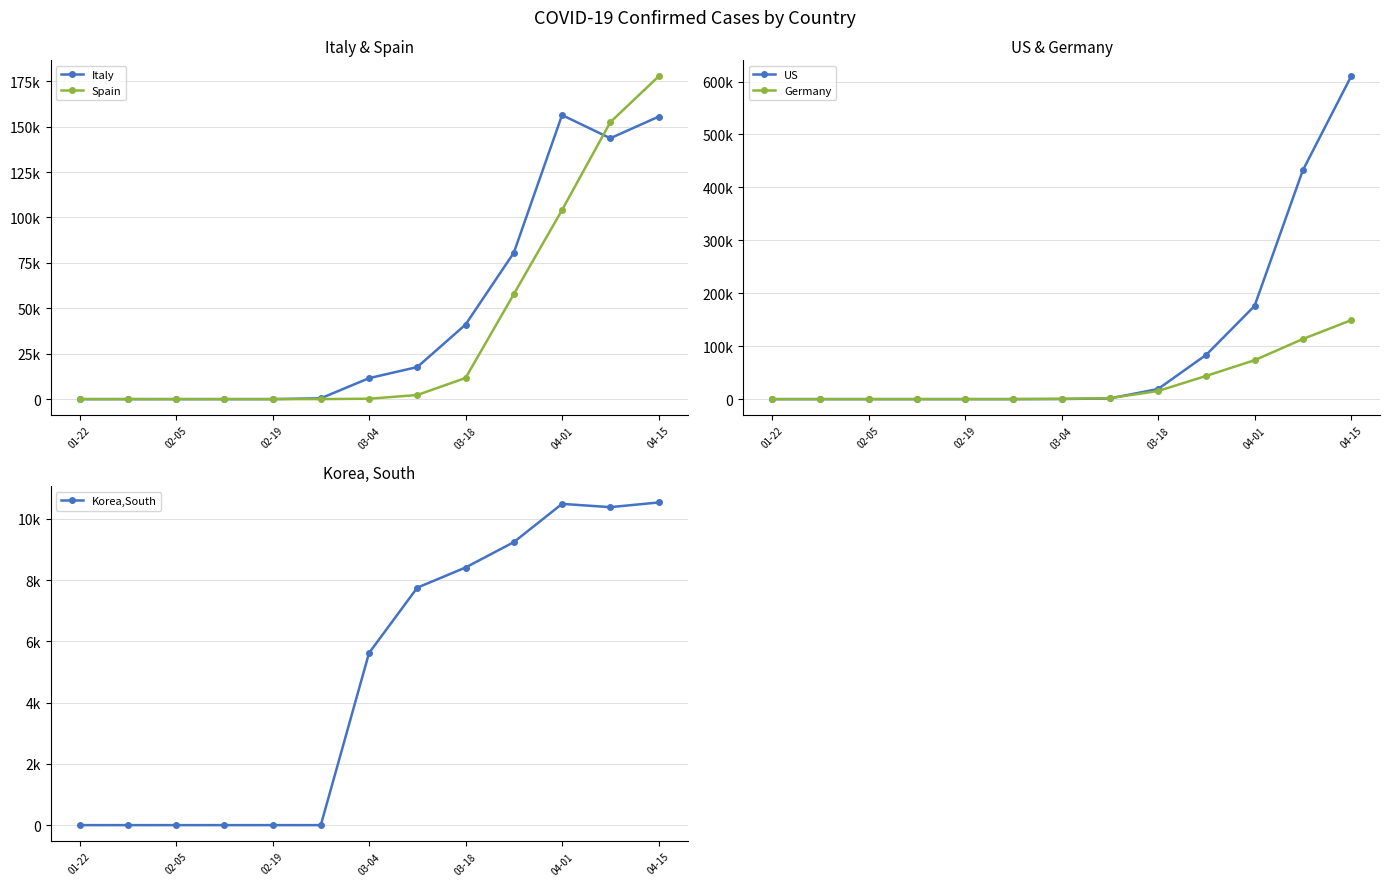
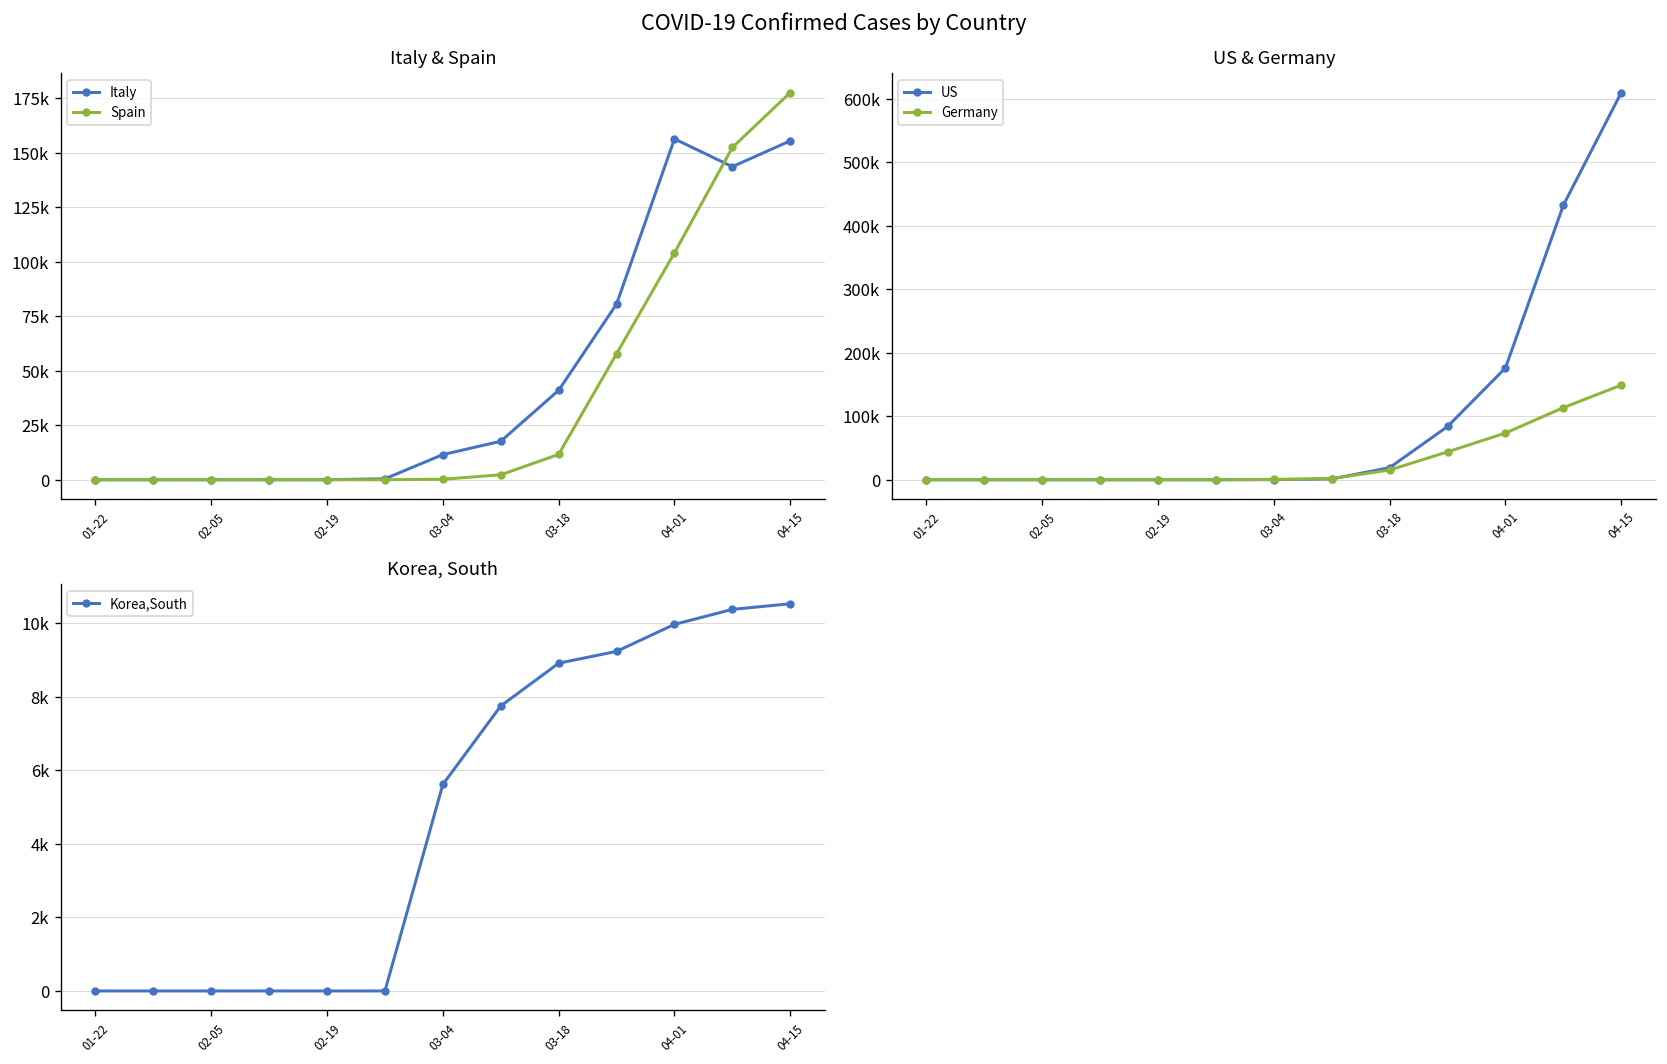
  {
    "Italy & Spain": {
      "Italy": {
        "03-04": 12000,
        "03-18": 41000,
        "04-01": 156000,
        "04-15": 155000
      },
      "Spain": {
        "03-04": 0,
        "03-18": 12000,
        "04-01": 104000,
        "04-15": 178000
      }
    },
    "US & Germany": {
      "US": {
        "04-01": 180000,
        "04-15": 610000
      },
      "Germany": {
        "04-01": 70000,
        "04-15": 150000
      }
    },
    "Korea, South": {
      "01-22": 0,
      "02-05": 0,
      "02-19": 0,
      "03-04": 5600,
-     "03-18": 8400,
-     "04-01": 10500,
+     "03-18": 8900,
+     "04-01": 10000,
      "04-15": 10500
    }
  }
